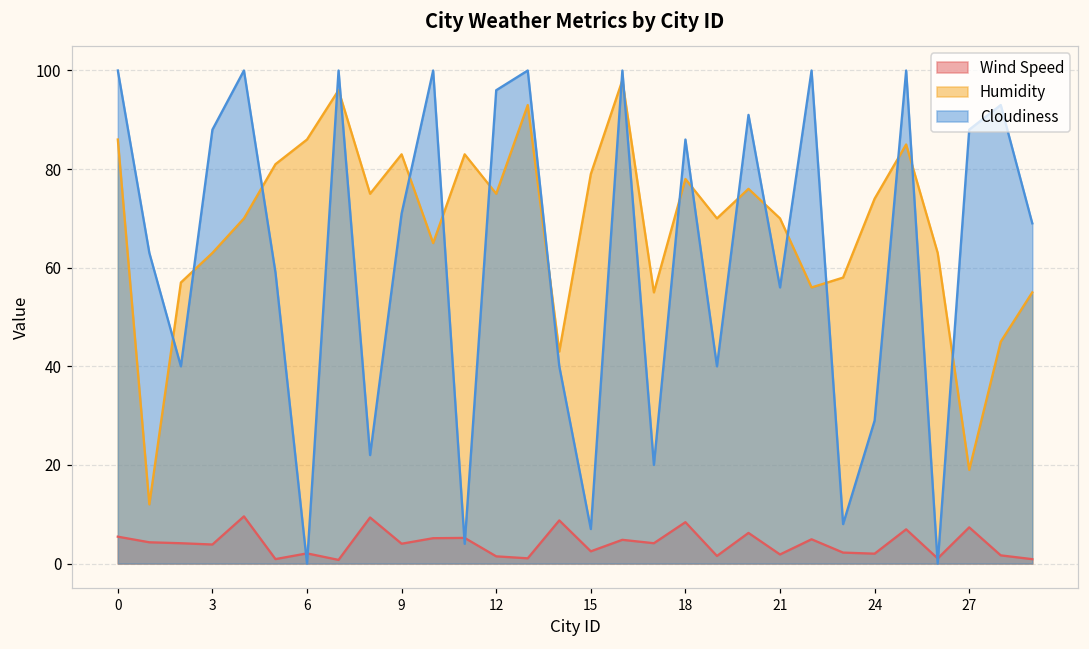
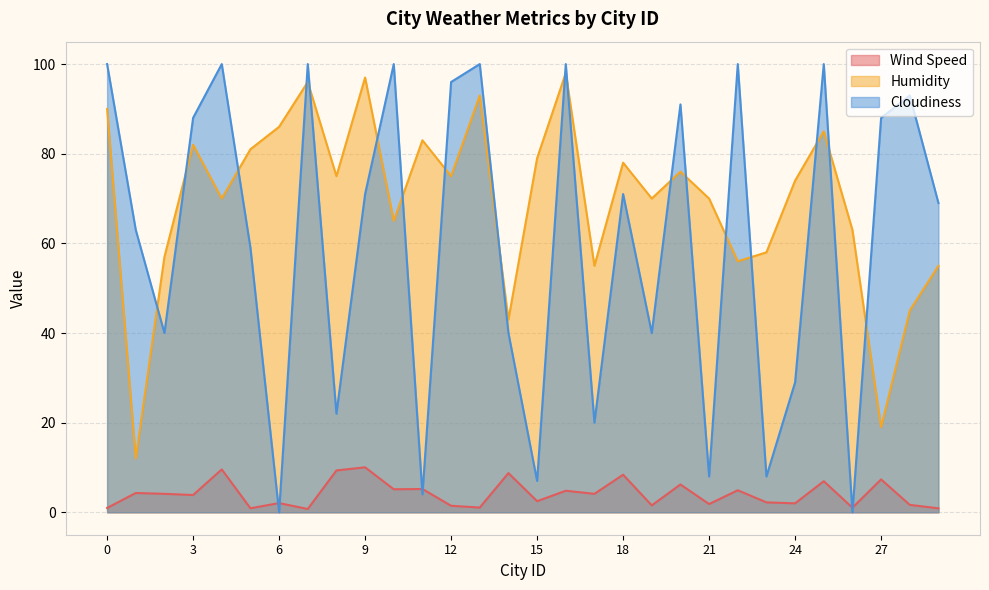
  {
    "Wind Speed": {
-     "0": 5,
+     "0": 1,
      "3": 4,
      "6": 2,
-     "9": 4,
+     "9": 10,
      "12": 1,
      "15": 2,
      "18": 8,
      "21": 2,
      "24": 2,
      "27": 7
    },
    "Humidity": {
-     "0": 86,
-     "3": 63,
+     "0": 90,
+     "3": 82,
      "6": 86,
-     "9": 83,
+     "9": 97,
      "12": 75,
      "15": 79,
      "18": 78,
      "21": 70,
      "24": 74,
      "27": 19
    },
    "Cloudiness": {
      "0": 100,
      "3": 88,
      "6": 0,
      "9": 71,
      "12": 96,
      "15": 7,
-     "18": 86,
-     "21": 56,
+     "18": 71,
+     "21": 8,
      "24": 29,
      "27": 88
    }
  }
